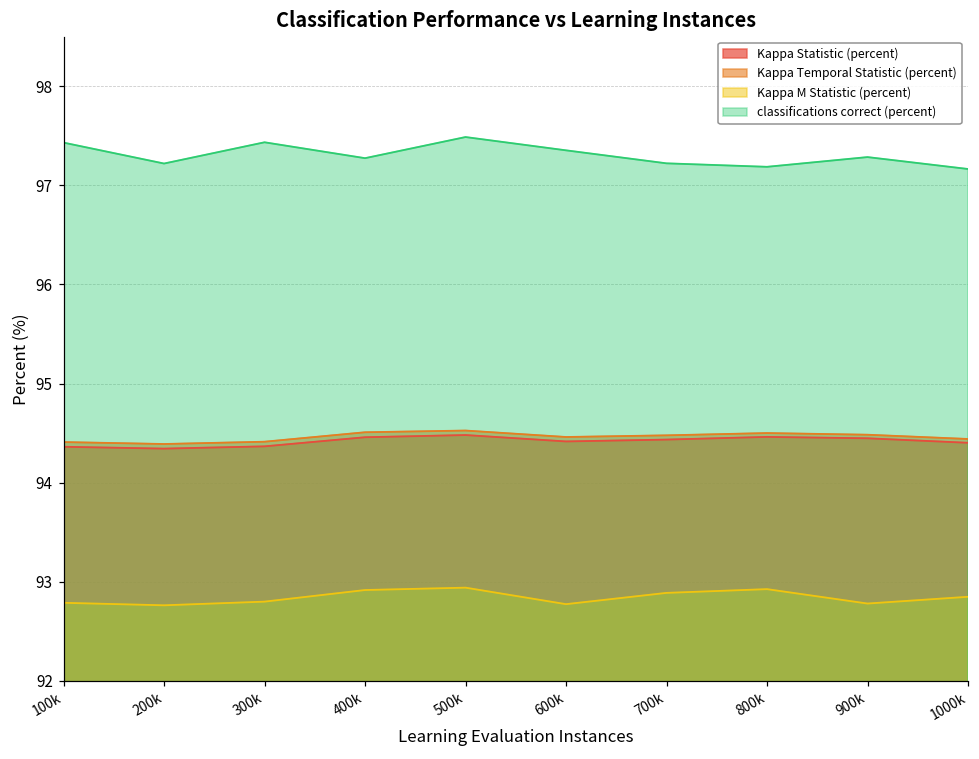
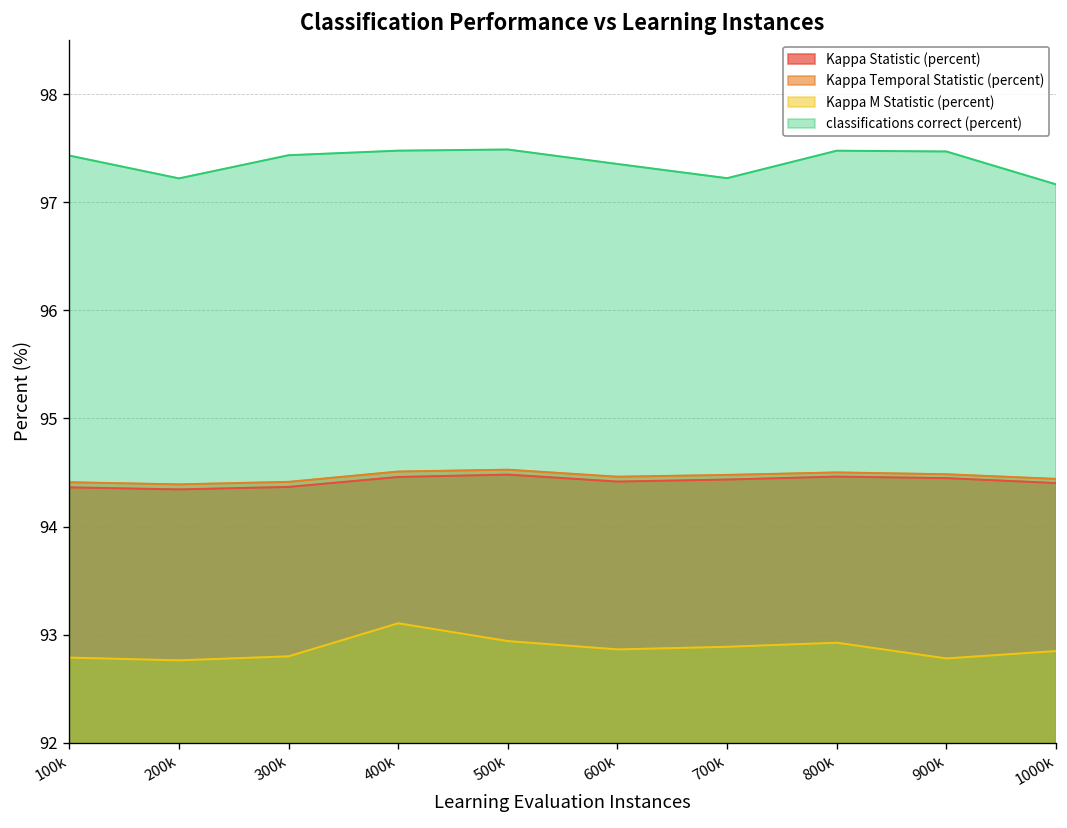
  {
    "Kappa M Statistic (percent)": {
      "100k": 92.8,
      "200k": 92.8,
      "300k": 92.8,
-     "400k": 92.9,
+     "400k": 93.1,
      "500k": 92.9,
-     "600k": 92.8,
+     "600k": 92.9,
      "700k": 92.9,
      "800k": 92.9,
      "900k": 92.8,
      "1000k": 92.8
    },
    "classifications correct (percent)": {
      "100k": 97.4,
      "200k": 97.2,
      "300k": 97.4,
-     "400k": 97.3,
+     "400k": 97.5,
      "500k": 97.5,
      "600k": 97.4,
      "700k": 97.2,
-     "800k": 97.2,
-     "900k": 97.3,
+     "800k": 97.5,
+     "900k": 97.5,
      "1000k": 97.2
    }
  }
